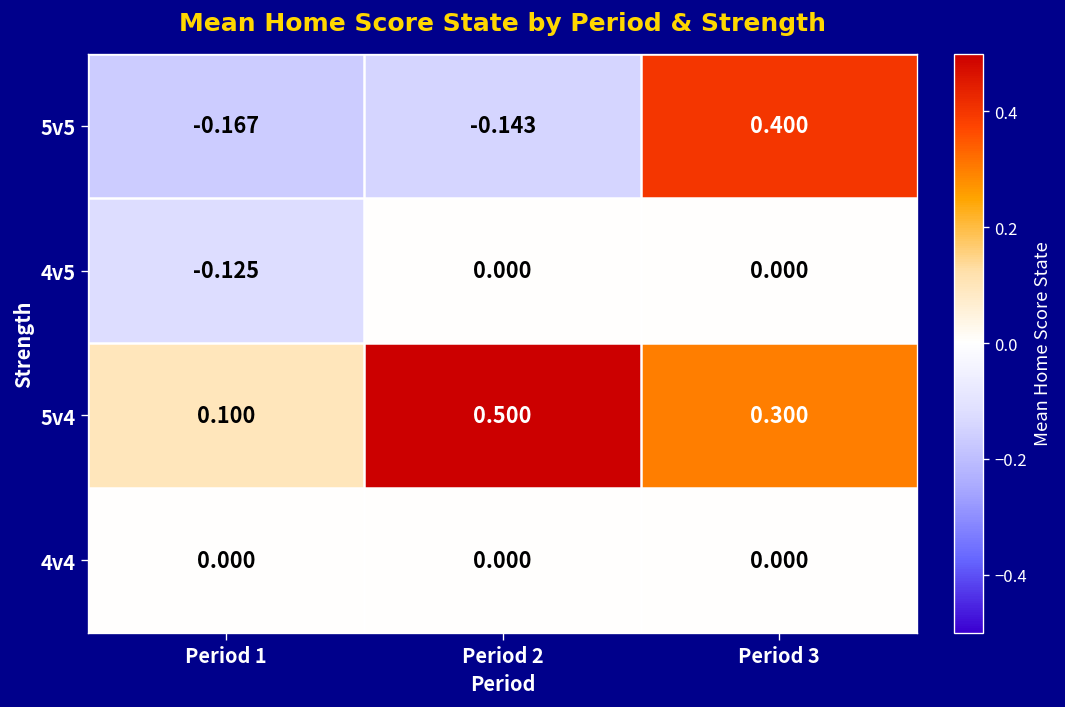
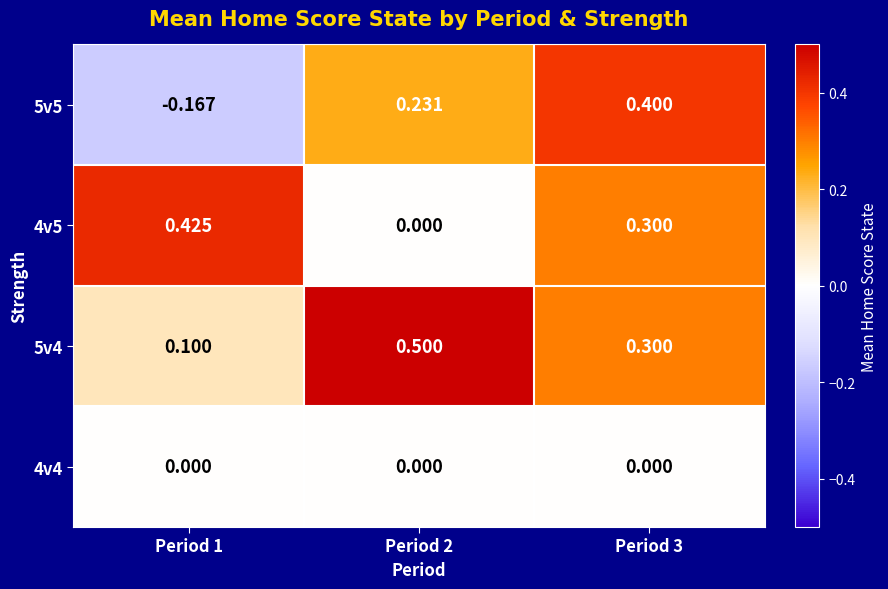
  {
    "5v5": {
      "Period 1": -0.167,
-     "Period 2": -0.143,
+     "Period 2": 0.231,
      "Period 3": 0.400
    },
    "4v5": {
-     "Period 1": -0.125,
+     "Period 1": 0.425,
      "Period 2": 0.000,
-     "Period 3": 0.000
+     "Period 3": 0.300
    },
    "5v4": {
      "Period 1": 0.100,
      "Period 2": 0.500,
      "Period 3": 0.300
    },
    "4v4": {
      "Period 1": 0.000,
      "Period 2": 0.000,
      "Period 3": 0.000
    }
  }
